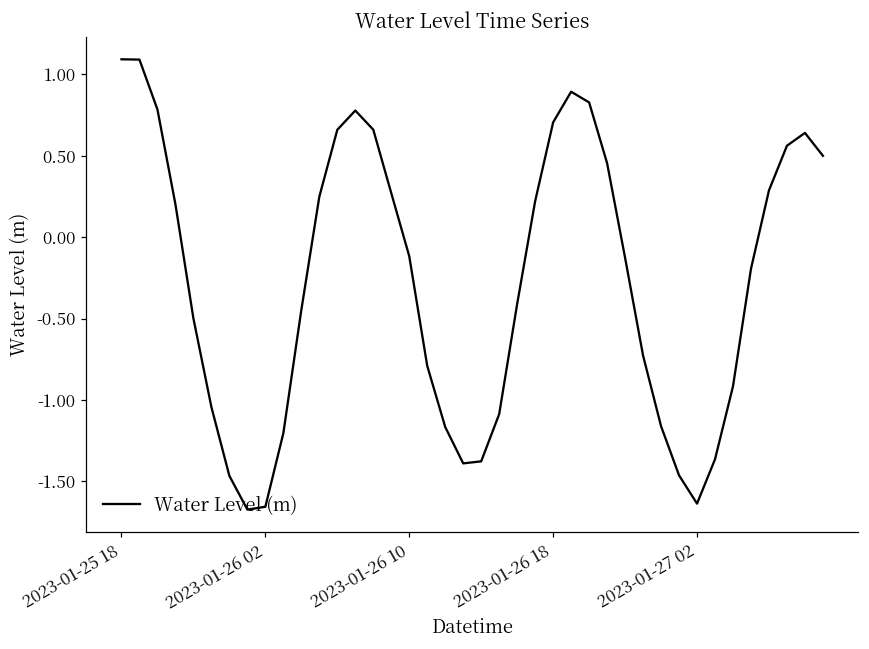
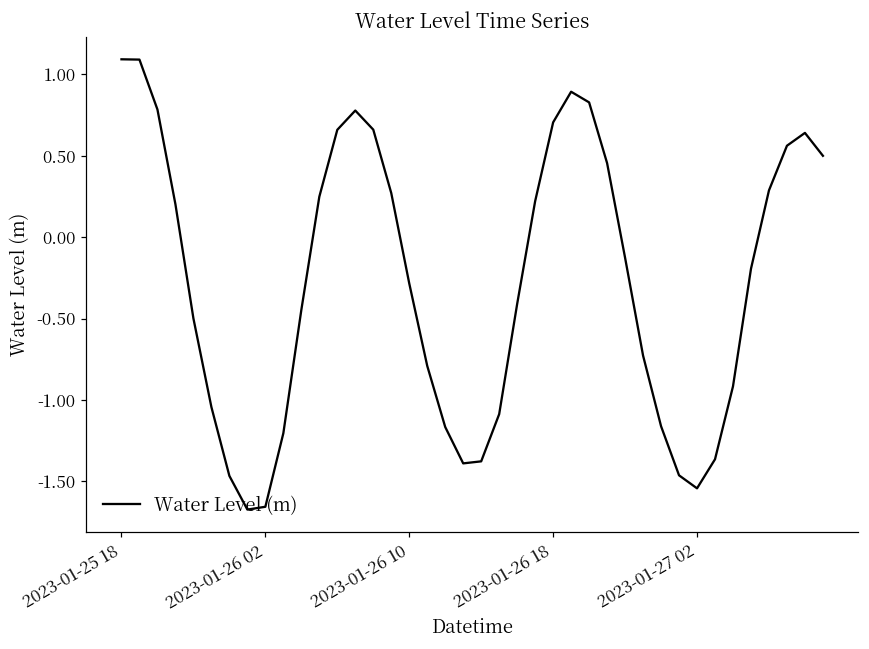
  {
    "2023-01-25 18": 1.09,
    "2023-01-26 02": -1.66,
-   "2023-01-26 10": -0.12,
+   "2023-01-26 10": -0.28,
    "2023-01-26 18": 0.71,
-   "2023-01-27 02": -1.64
+   "2023-01-27 02": -1.54
  }
